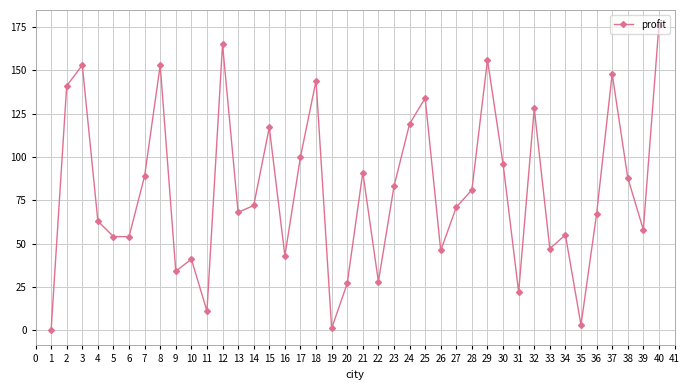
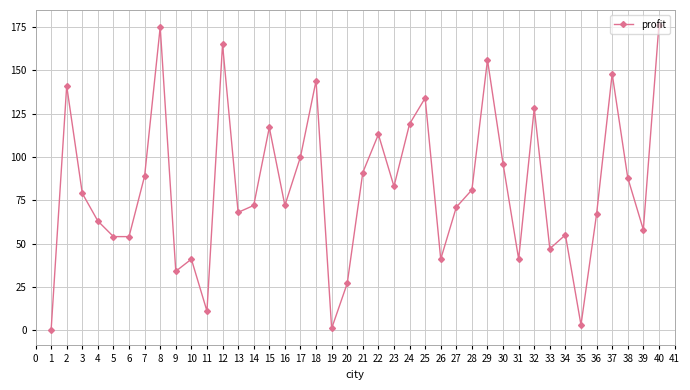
  {
    "1": 0,
    "2": 141,
-   "3": 153,
+   "3": 79,
    "4": 63,
    "5": 54,
    "6": 54,
    "7": 89,
-   "8": 153,
+   "8": 175,
    "9": 34,
    "10": 41,
    "11": 11,
    "12": 165,
    "13": 68,
    "14": 72,
    "15": 117,
-   "16": 43,
+   "16": 72,
    "17": 100,
    "18": 144,
    "19": 1,
    "20": 27,
    "21": 91,
-   "22": 28,
+   "22": 113,
    "23": 83,
    "24": 119,
    "25": 134,
-   "26": 46,
+   "26": 41,
    "27": 71,
    "28": 81,
    "29": 156,
    "30": 96,
-   "31": 22,
+   "31": 41,
    "32": 128,
    "33": 47,
    "34": 55,
    "35": 3,
    "36": 67,
    "37": 148,
    "38": 88,
    "39": 58
  }
